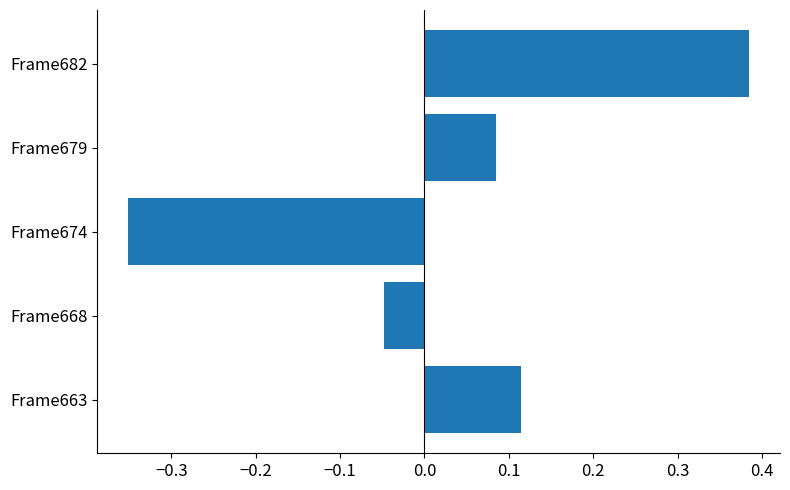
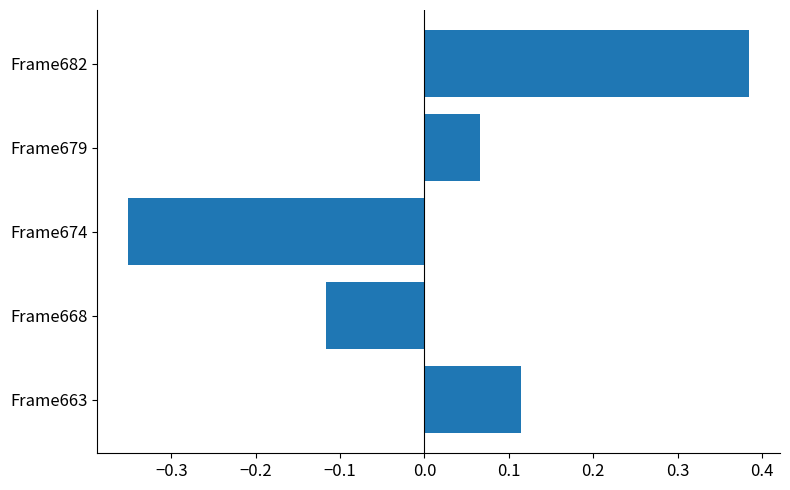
  {
    "Frame682": 0.38,
-   "Frame679": 0.09,
+   "Frame679": 0.07,
    "Frame674": -0.35,
-   "Frame668": -0.05,
+   "Frame668": -0.12,
    "Frame663": 0.11
  }
